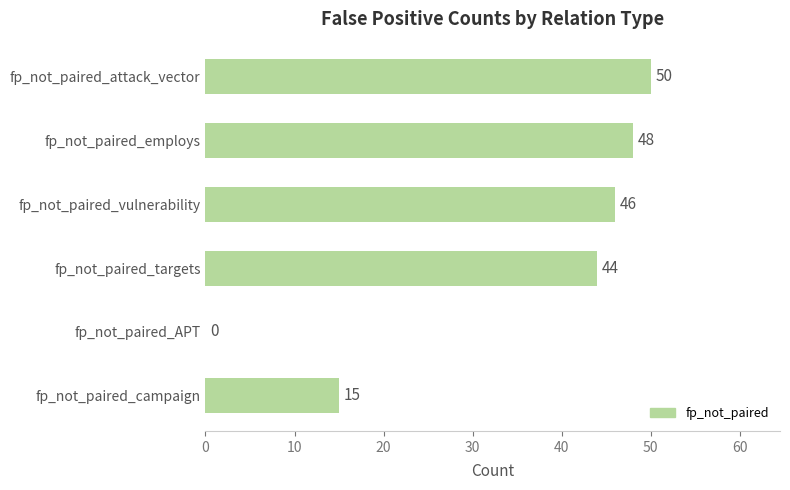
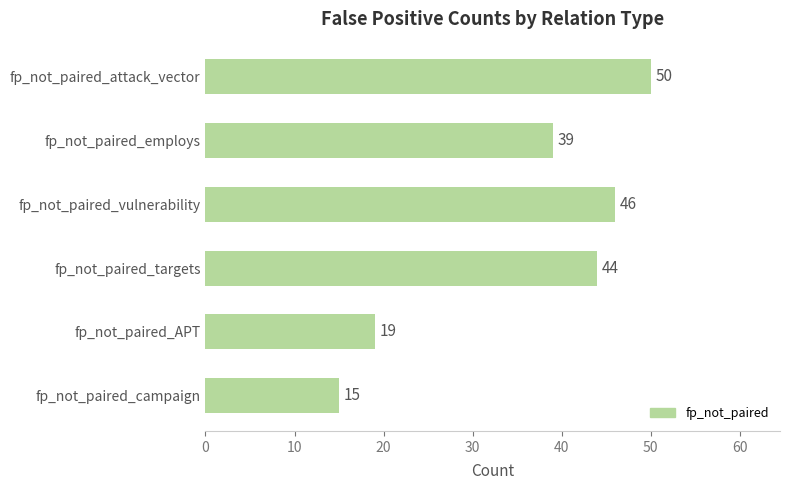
  {
    "fp_not_paired_attack_vector": 50,
-   "fp_not_paired_employs": 48,
+   "fp_not_paired_employs": 39,
    "fp_not_paired_vulnerability": 46,
    "fp_not_paired_targets": 44,
-   "fp_not_paired_APT": 0,
+   "fp_not_paired_APT": 19,
    "fp_not_paired_campaign": 15
  }
